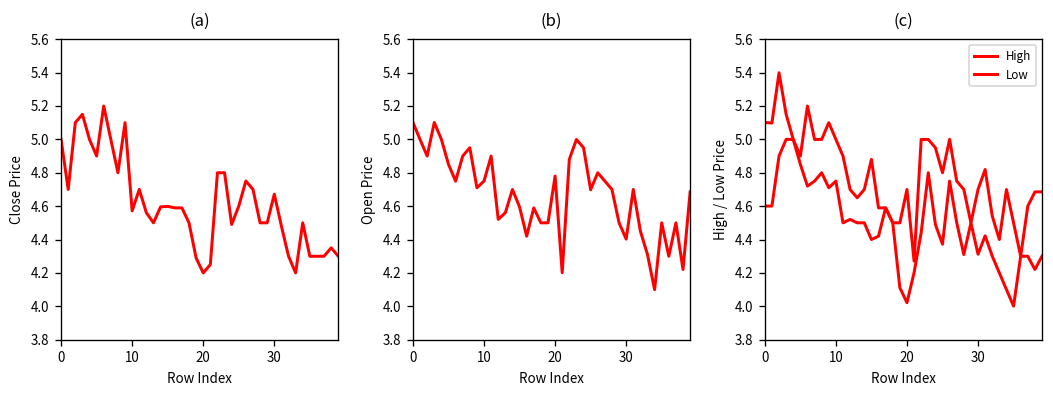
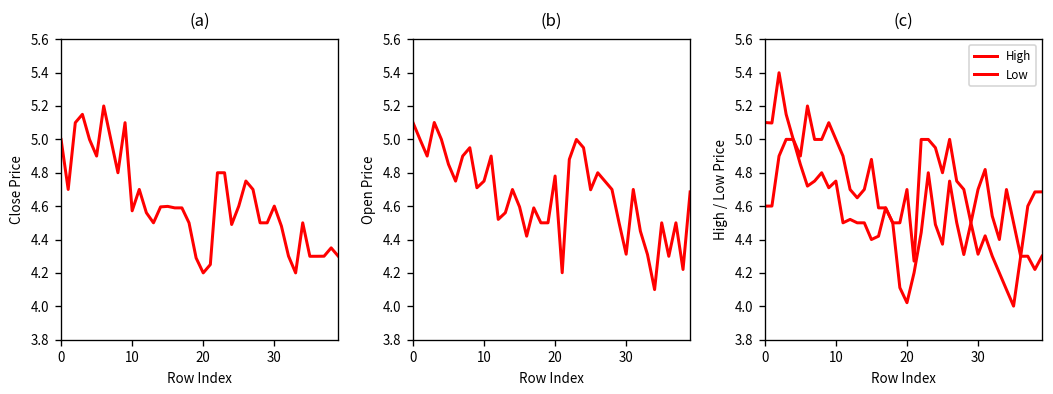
  {
    "(a)": {
      "0": 5.00,
      "10": 4.57,
      "20": 4.20,
-     "30": 4.67
+     "30": 4.60
    },
    "(b)": {
      "0": 5.10,
      "10": 4.75,
      "20": 4.78,
-     "30": 4.40
+     "30": 4.31
    }
  }
